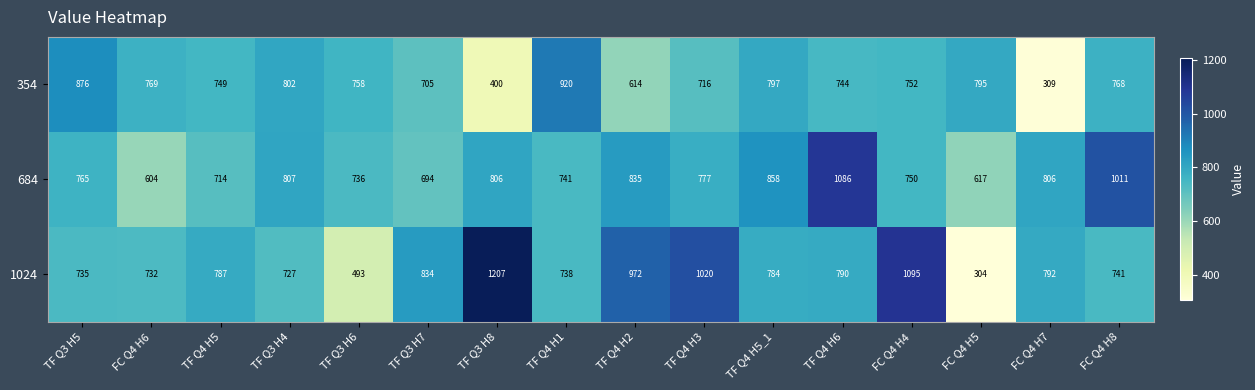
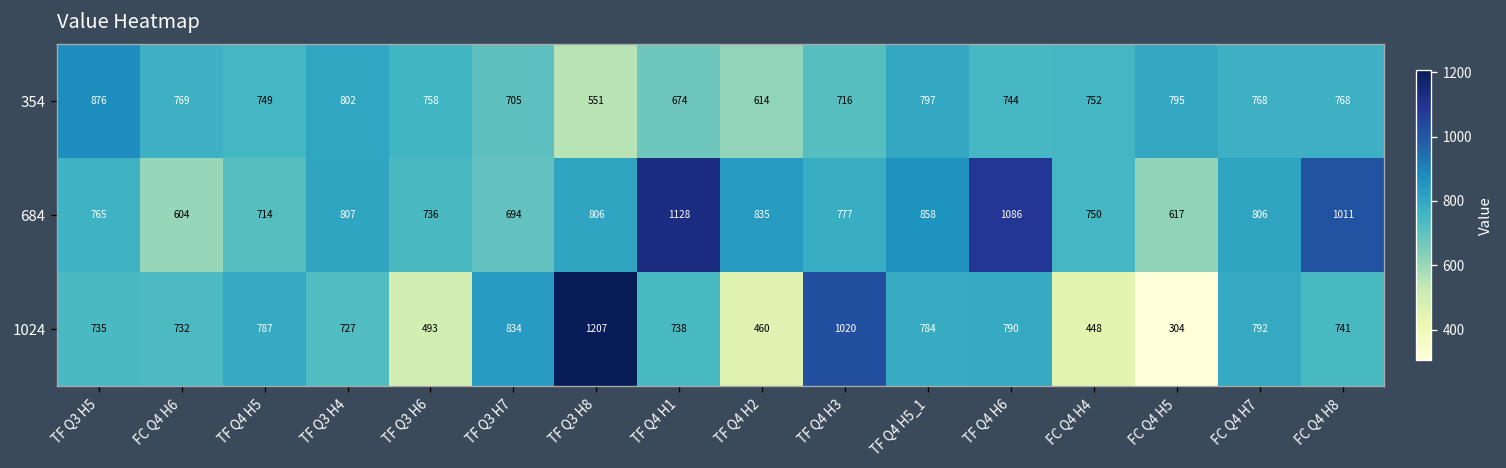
  {
    "354": {
      "TF Q3 H5": 876,
      "FC Q4 H6": 769,
      "TF Q4 H5": 749,
      "TF Q3 H4": 802,
      "TF Q3 H6": 758,
      "TF Q3 H7": 705,
-     "TF Q3 H8": 400,
-     "TF Q4 H1": 920,
+     "TF Q3 H8": 551,
+     "TF Q4 H1": 674,
      "TF Q4 H2": 614,
      "TF Q4 H3": 716,
      "TF Q4 H5_1": 797,
      "TF Q4 H6": 744,
      "FC Q4 H4": 752,
      "FC Q4 H5": 795,
-     "FC Q4 H7": 309,
+     "FC Q4 H7": 768,
      "FC Q4 H8": 768
    },
    "684": {
      "TF Q3 H5": 765,
      "FC Q4 H6": 604,
      "TF Q4 H5": 714,
      "TF Q3 H4": 807,
      "TF Q3 H6": 736,
      "TF Q3 H7": 694,
      "TF Q3 H8": 806,
-     "TF Q4 H1": 741,
+     "TF Q4 H1": 1128,
      "TF Q4 H2": 835,
      "TF Q4 H3": 777,
      "TF Q4 H5_1": 858,
      "TF Q4 H6": 1086,
      "FC Q4 H4": 750,
      "FC Q4 H5": 617,
      "FC Q4 H7": 806,
      "FC Q4 H8": 1011
    },
    "1024": {
      "TF Q3 H5": 735,
      "FC Q4 H6": 732,
      "TF Q4 H5": 787,
      "TF Q3 H4": 727,
      "TF Q3 H6": 493,
      "TF Q3 H7": 834,
      "TF Q3 H8": 1207,
      "TF Q4 H1": 738,
-     "TF Q4 H2": 972,
+     "TF Q4 H2": 460,
      "TF Q4 H3": 1020,
      "TF Q4 H5_1": 784,
      "TF Q4 H6": 790,
-     "FC Q4 H4": 1095,
+     "FC Q4 H4": 448,
      "FC Q4 H5": 304,
      "FC Q4 H7": 792,
      "FC Q4 H8": 741
    }
  }
